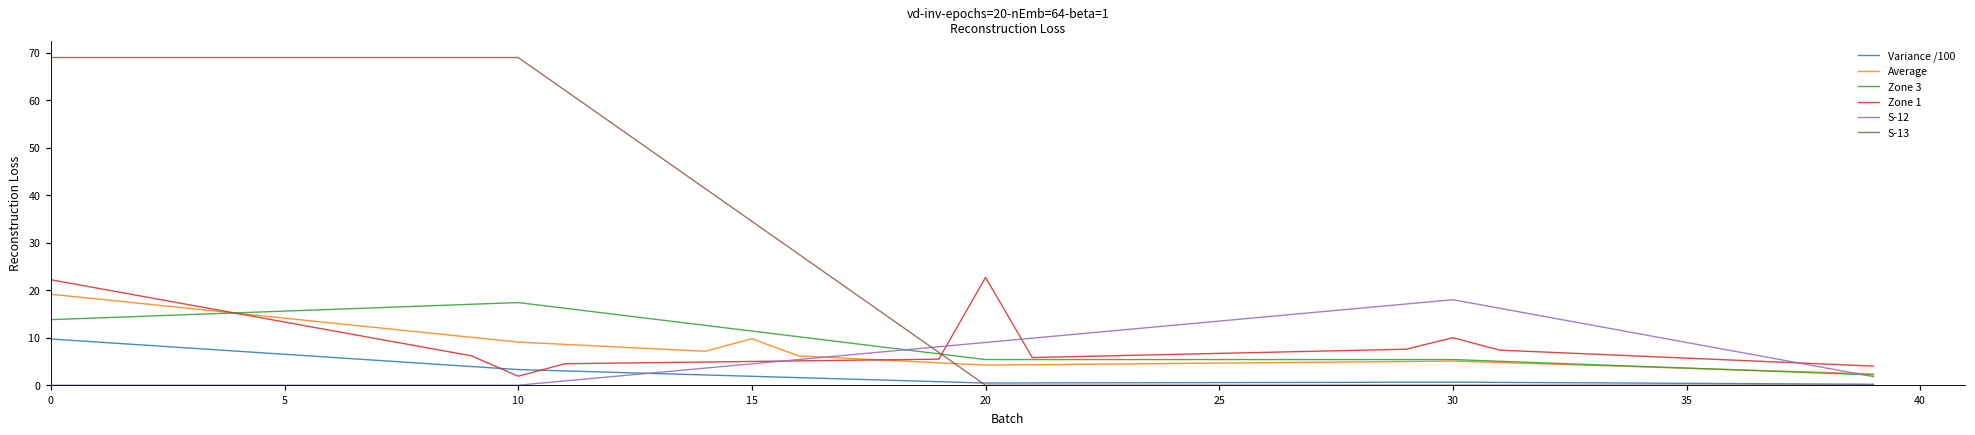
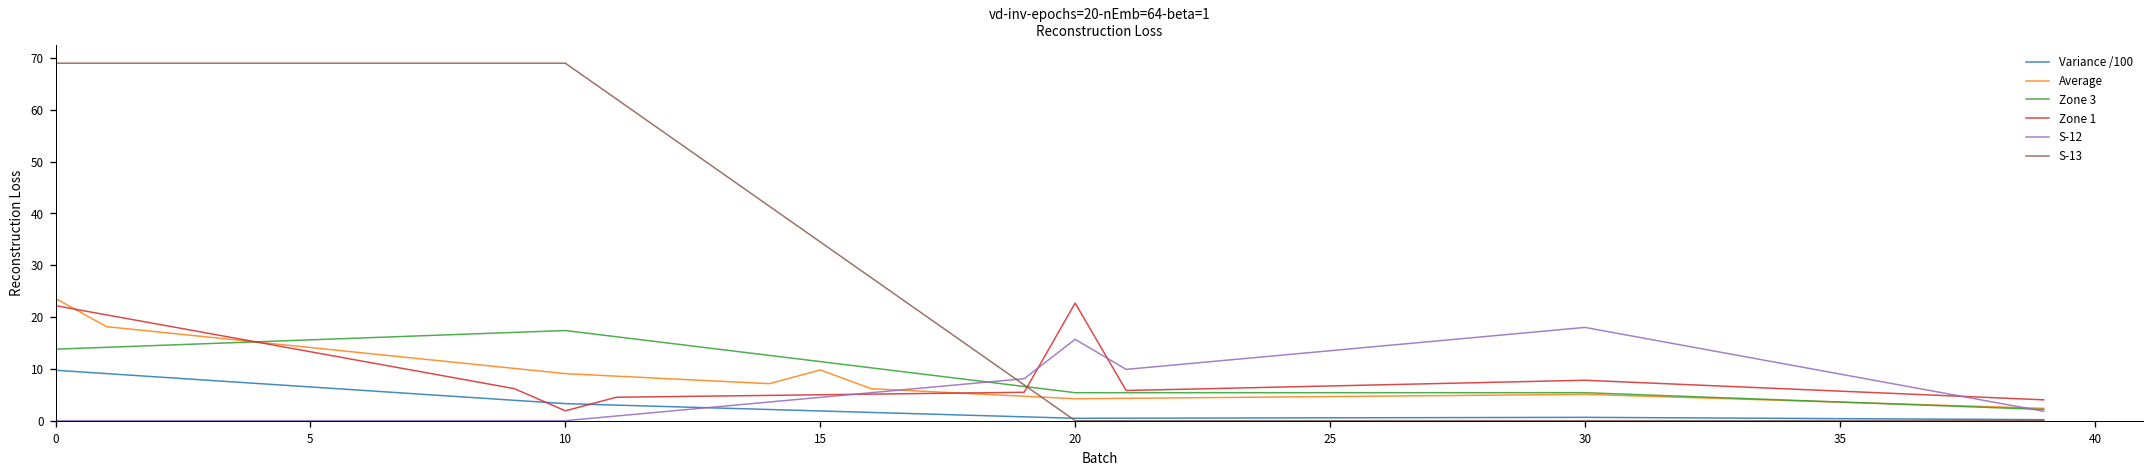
  {
    "Variance /100": {
      "0": 10,
      "5": 7,
      "10": 3,
      "15": 2,
      "30": 1
    },
    "Average": {
-     "0": 19,
+     "0": 24,
      "5": 14,
      "10": 9,
      "15": 10,
      "20": 4,
      "25": 5
    },
    "Zone 3": {
      "0": 14,
      "5": 16,
      "10": 17,
      "15": 11,
      "20": 5,
      "25": 5
    },
    "Zone 1": {
      "0": 22,
      "5": 13,
      "10": 2,
      "20": 23,
      "25": 7,
-     "30": 10,
+     "30": 8,
      "35": 6
    },
    "S-12": {
      "0": 0,
      "5": 0,
      "10": 0,
-     "20": 9,
+     "20": 16,
      "25": 14,
      "30": 18,
      "35": 9
    },
    "S-13": {
      "0": 69,
      "5": 69,
      "10": 69,
      "15": 35,
      "30": 0
    }
  }
